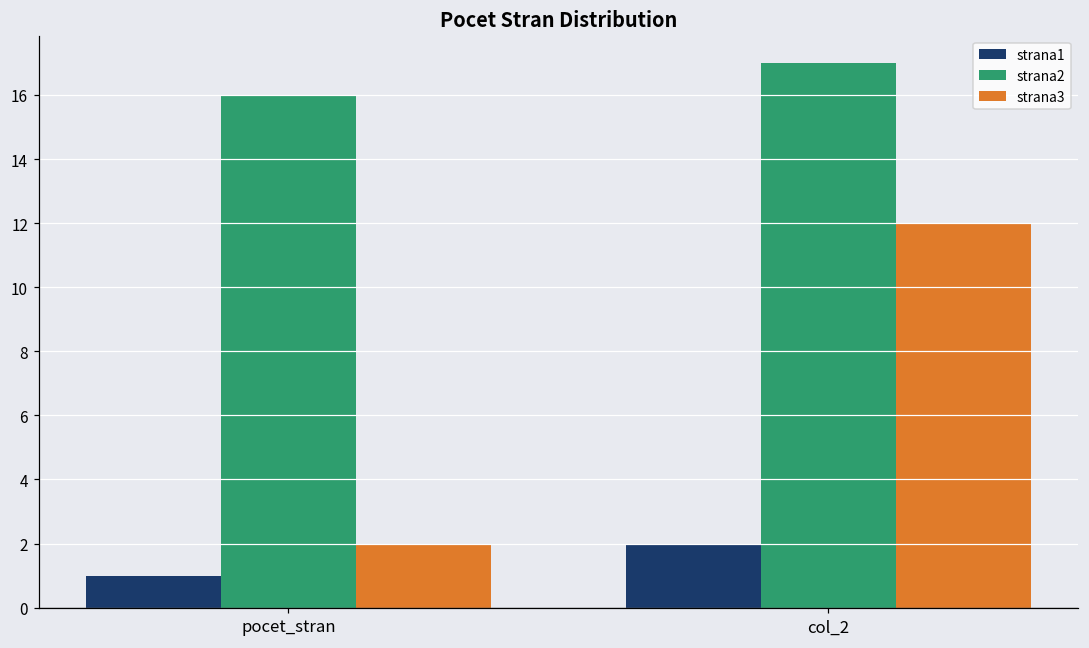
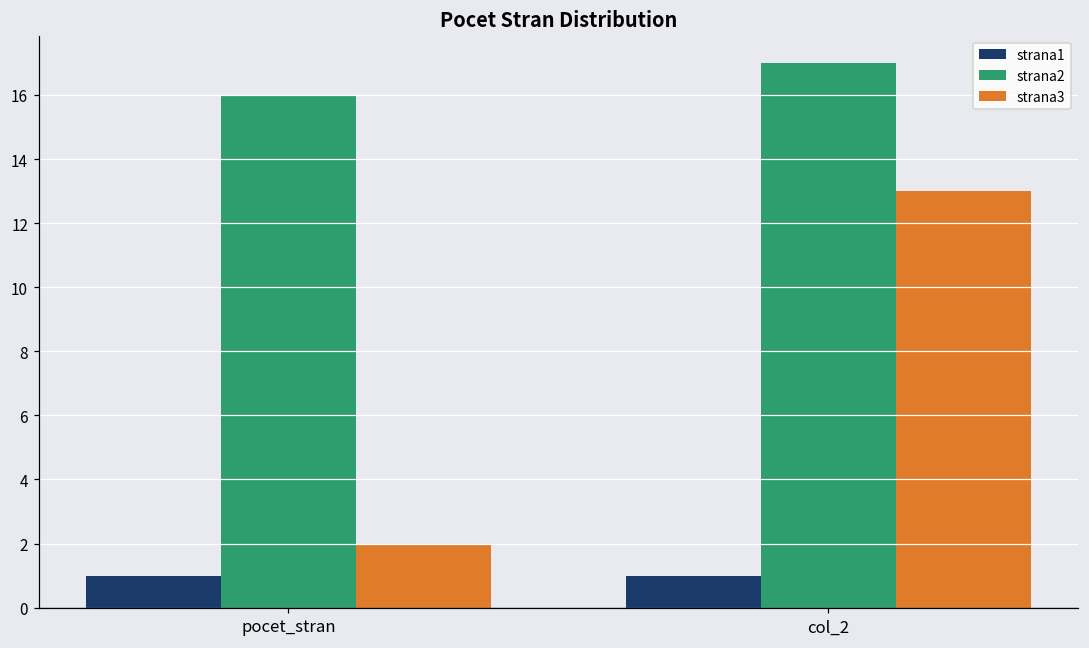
  {
    "strana1": {
      "pocet_stran": 1,
-     "col_2": 2
+     "col_2": 1
    },
    "strana2": {
      "pocet_stran": 16,
      "col_2": 17
    },
    "strana3": {
      "pocet_stran": 2,
-     "col_2": 12
+     "col_2": 13
    }
  }
